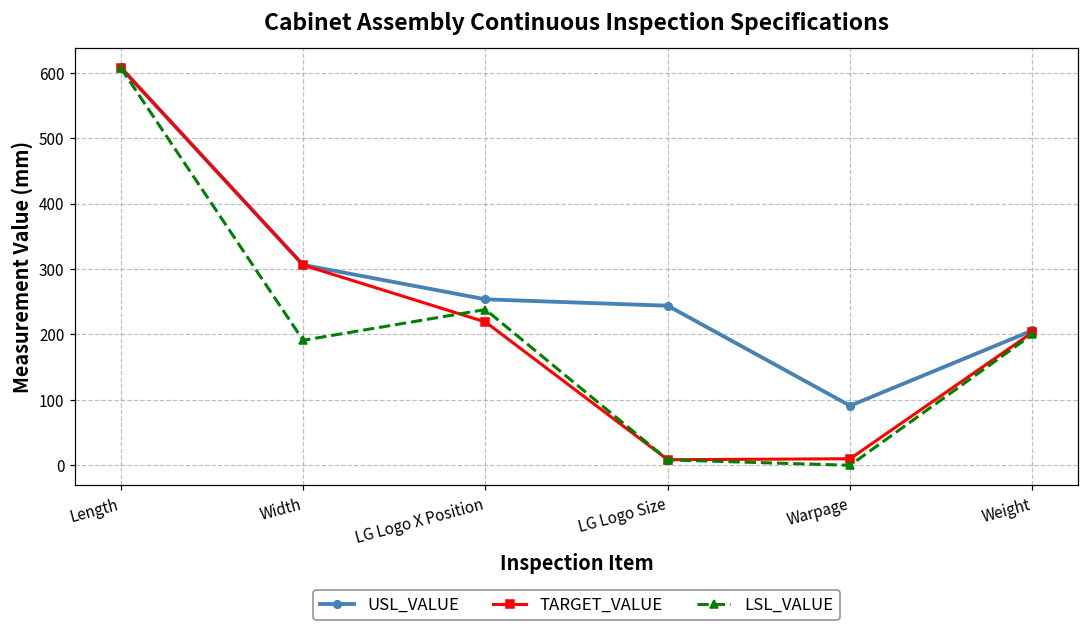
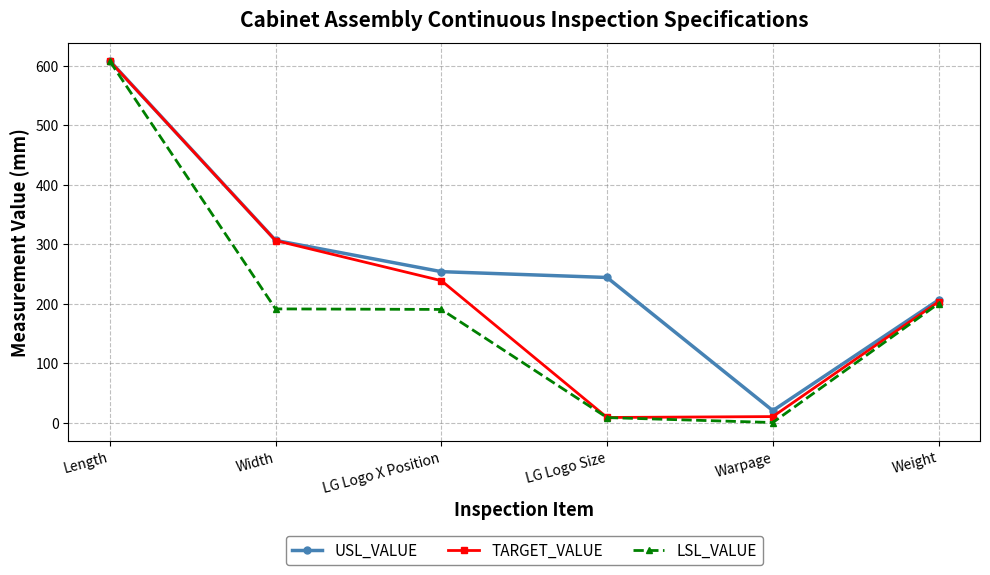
  {
    "USL_VALUE": {
      "LG Logo X Position": 250,
      "LG Logo Size": 240,
-     "Warpage": 90
+     "Warpage": 20
    },
    "TARGET_VALUE": {
-     "LG Logo X Position": 220,
+     "LG Logo X Position": 240,
      "Warpage": 10
    },
    "LSL_VALUE": {
      "Width": 190,
-     "LG Logo X Position": 240,
+     "LG Logo X Position": 190,
      "Warpage": 0
    }
  }
